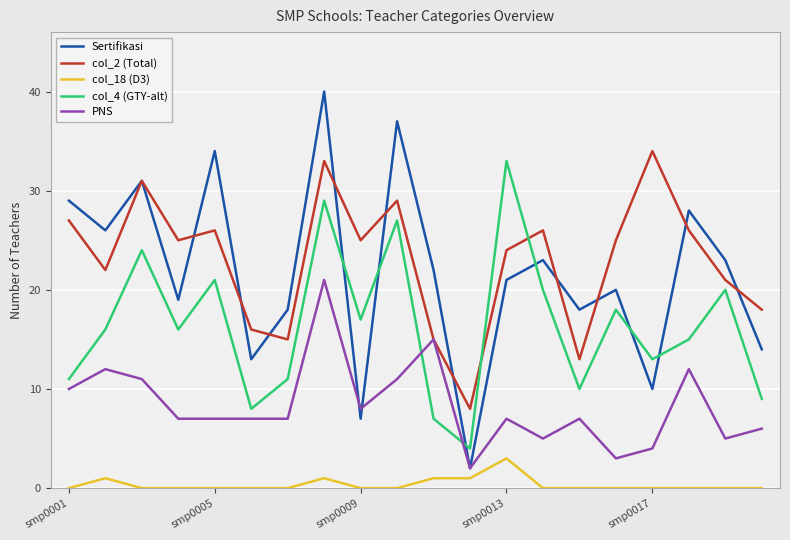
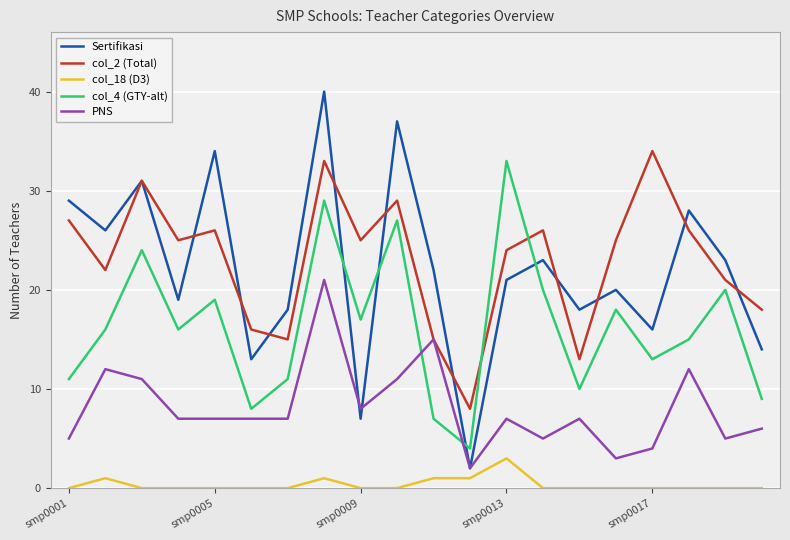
  {
    "Sertifikasi": {
      "smp0001": 29,
      "smp0005": 34,
      "smp0009": 7,
      "smp0013": 21,
-     "smp0017": 10
+     "smp0017": 16
    },
    "col_2 (Total)": {
      "smp0001": 27,
      "smp0005": 26,
      "smp0009": 25,
      "smp0013": 24,
      "smp0017": 34
    },
    "col_18 (D3)": {
      "smp0001": 0,
      "smp0005": 0,
      "smp0009": 0,
      "smp0013": 3,
      "smp0017": 0
    },
    "col_4 (GTY-alt)": {
      "smp0001": 11,
-     "smp0005": 21,
+     "smp0005": 19,
      "smp0009": 17,
      "smp0013": 33,
      "smp0017": 13
    },
    "PNS": {
-     "smp0001": 10,
+     "smp0001": 5,
      "smp0005": 7,
      "smp0009": 8,
      "smp0013": 7,
      "smp0017": 4
    }
  }
